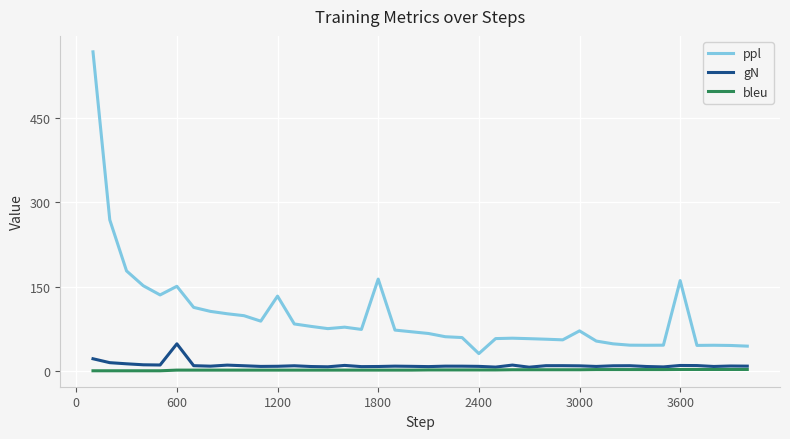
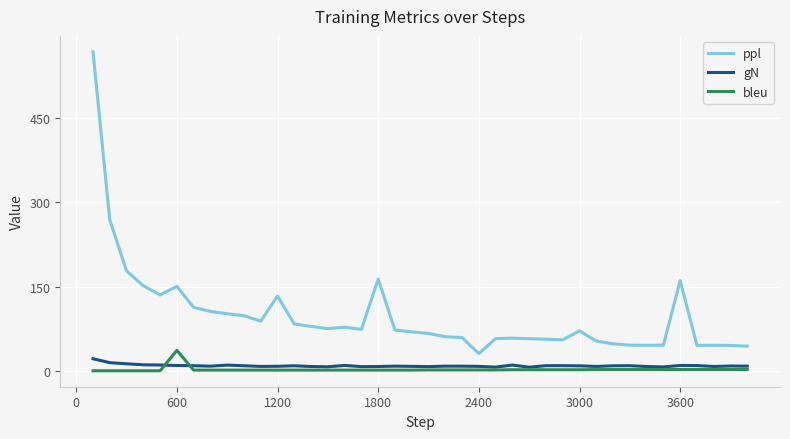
  {
    "ppl": {
      "600": 150,
      "1200": 130,
      "1800": 160,
      "2400": 30,
      "3000": 70,
      "3600": 160
    },
    "gN": {
-     "600": 50,
+     "600": 10,
      "1200": 10,
      "1800": 10,
      "2400": 10,
      "3000": 10,
      "3600": 10
    },
    "bleu": {
-     "600": 0,
+     "600": 40,
      "1200": 0,
      "1800": 0,
      "2400": 0,
      "3000": 0,
      "3600": 0
    }
  }
